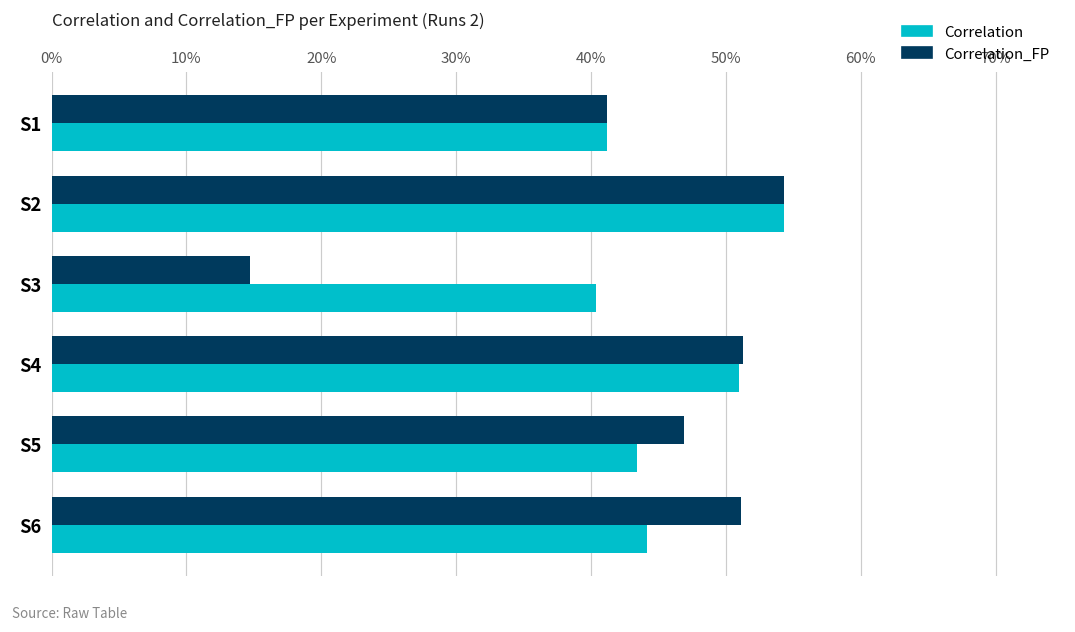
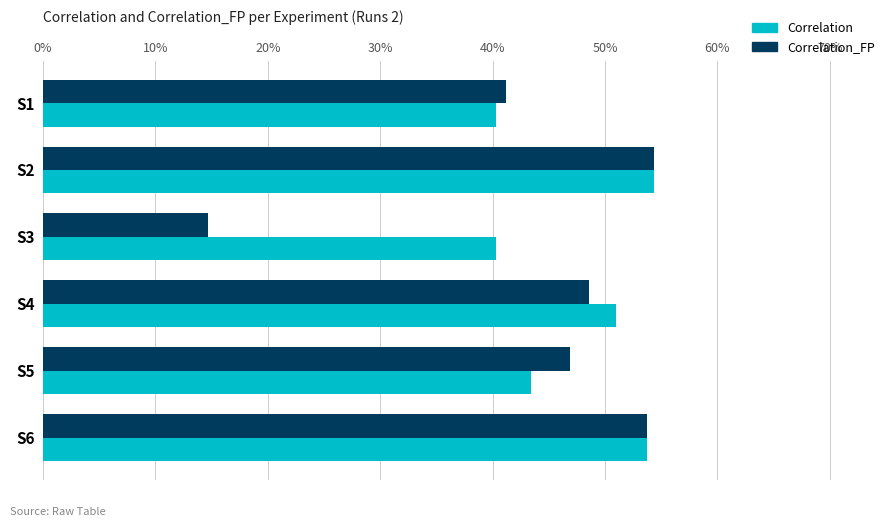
  {
    "Correlation": {
-     "S1": "41.2%",
+     "S1": "40.3%",
      "S2": "54.3%",
      "S3": "40.3%",
      "S4": "51.0%",
      "S5": "43.4%",
-     "S6": "44.1%"
+     "S6": "53.7%"
    },
    "Correlation_FP": {
      "S1": "41.2%",
      "S2": "54.3%",
      "S3": "14.7%",
-     "S4": "51.3%",
+     "S4": "48.6%",
      "S5": "46.9%",
-     "S6": "51.1%"
+     "S6": "53.7%"
    }
  }
